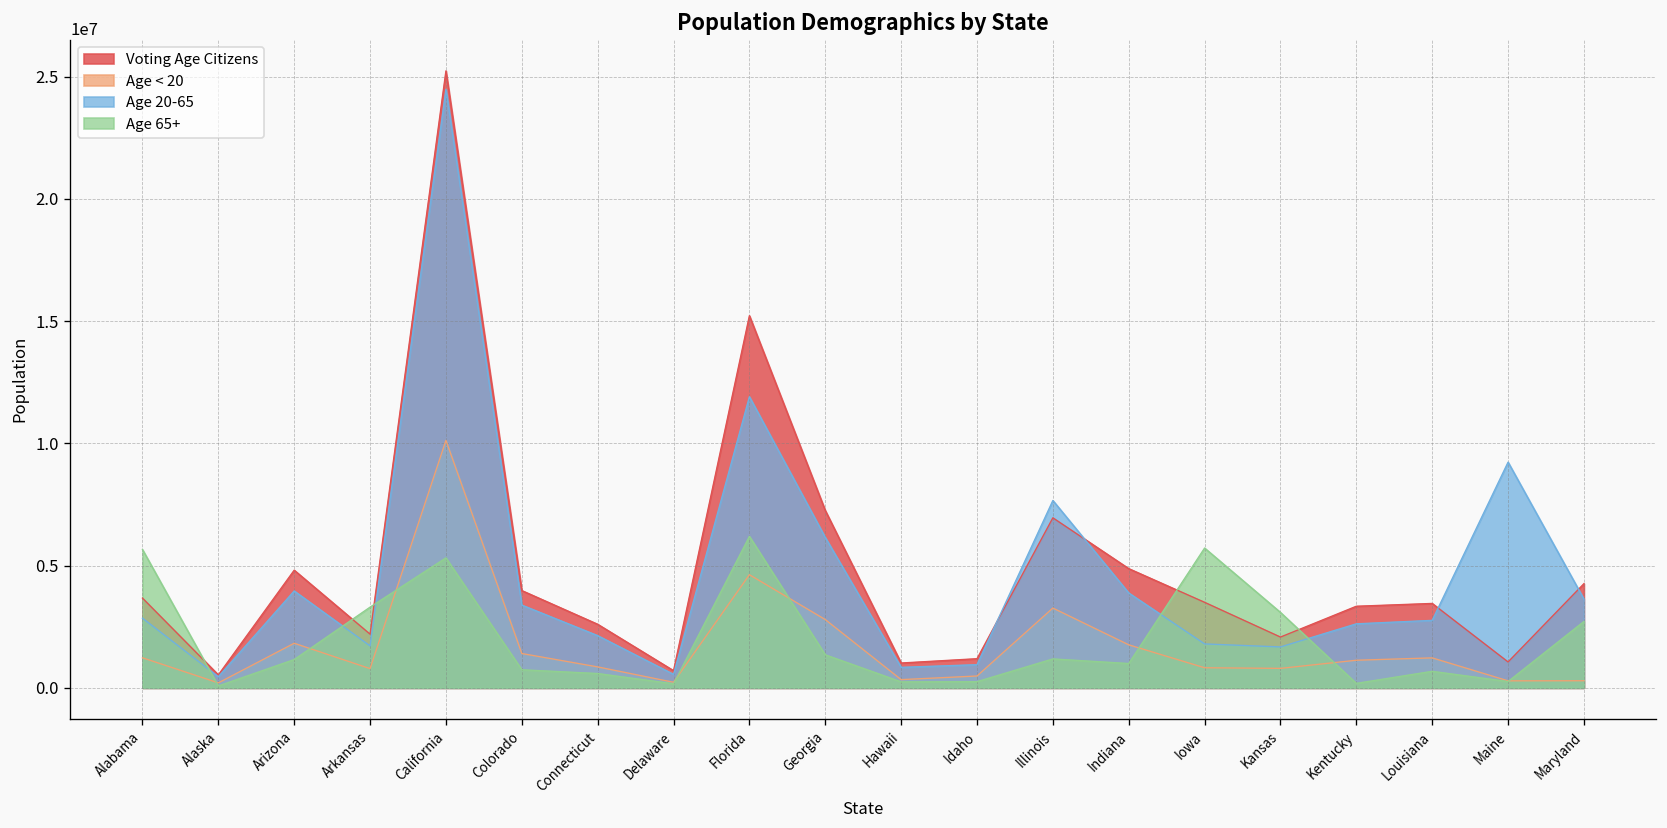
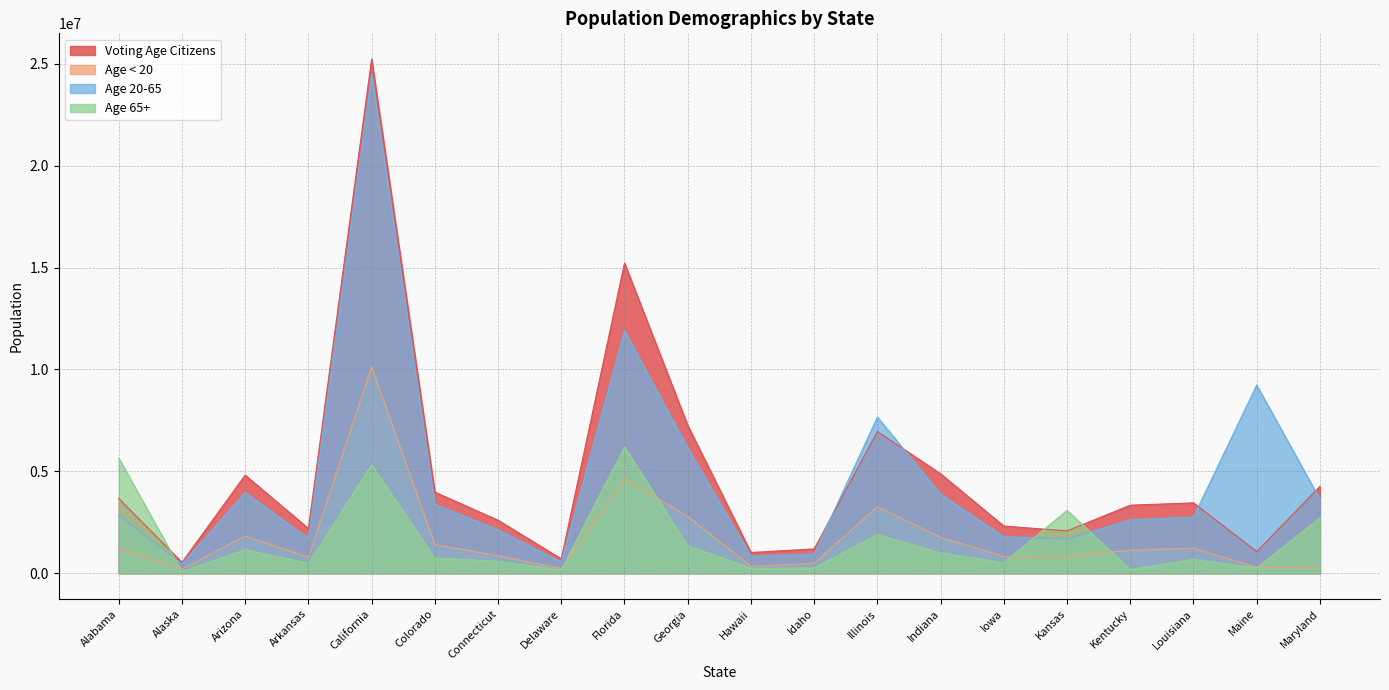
  {
    "Voting Age Citizens": {
      "Alabama": 3700000,
      "Arizona": 4800000,
      "Arkansas": 2200000,
      "California": 25200000,
      "Colorado": 4000000,
      "Connecticut": 2600000,
      "Delaware": 700000,
      "Florida": 15200000,
      "Georgia": 7300000,
      "Hawaii": 1000000,
      "Idaho": 1200000,
      "Illinois": 7000000,
      "Indiana": 4900000,
-     "Iowa": 3500000,
+     "Iowa": 2300000,
      "Kansas": 2100000,
      "Kentucky": 3300000,
      "Louisiana": 3500000,
      "Maine": 1100000,
      "Maryland": 4300000
    },
    "Age < 20": {
      "Alabama": 1200000,
      "Arizona": 1800000,
      "Arkansas": 800000,
      "California": 10100000,
      "Colorado": 1400000,
      "Connecticut": 900000,
      "Florida": 4600000,
      "Georgia": 2800000,
      "Idaho": 500000,
      "Illinois": 3300000,
      "Indiana": 1800000,
      "Iowa": 800000,
      "Kansas": 800000,
      "Kentucky": 1100000,
      "Louisiana": 1200000,
      "Maryland": 300000
    },
    "Age 20-65": {
      "Alabama": 2900000,
      "Arizona": 4000000,
      "Arkansas": 1700000,
      "California": 24500000,
      "Colorado": 3400000,
      "Connecticut": 2100000,
      "Delaware": 600000,
      "Florida": 11900000,
      "Georgia": 6200000,
      "Hawaii": 800000,
      "Idaho": 900000,
      "Illinois": 7700000,
      "Indiana": 3900000,
      "Iowa": 1800000,
      "Kansas": 1700000,
      "Kentucky": 2600000,
      "Louisiana": 2800000,
      "Maine": 9200000,
      "Maryland": 3600000
    },
    "Age 65+": {
      "Alabama": 5700000,
      "Arizona": 1200000,
-     "Arkansas": 3300000,
+     "Arkansas": 500000,
      "California": 5300000,
      "Colorado": 700000,
      "Connecticut": 600000,
      "Florida": 6200000,
      "Georgia": 1400000,
      "Idaho": 300000,
-     "Illinois": 1200000,
+     "Illinois": 1900000,
      "Indiana": 1000000,
-     "Iowa": 5700000,
+     "Iowa": 500000,
      "Kansas": 3100000,
      "Kentucky": 200000,
      "Louisiana": 700000,
      "Maryland": 2700000
    }
  }
